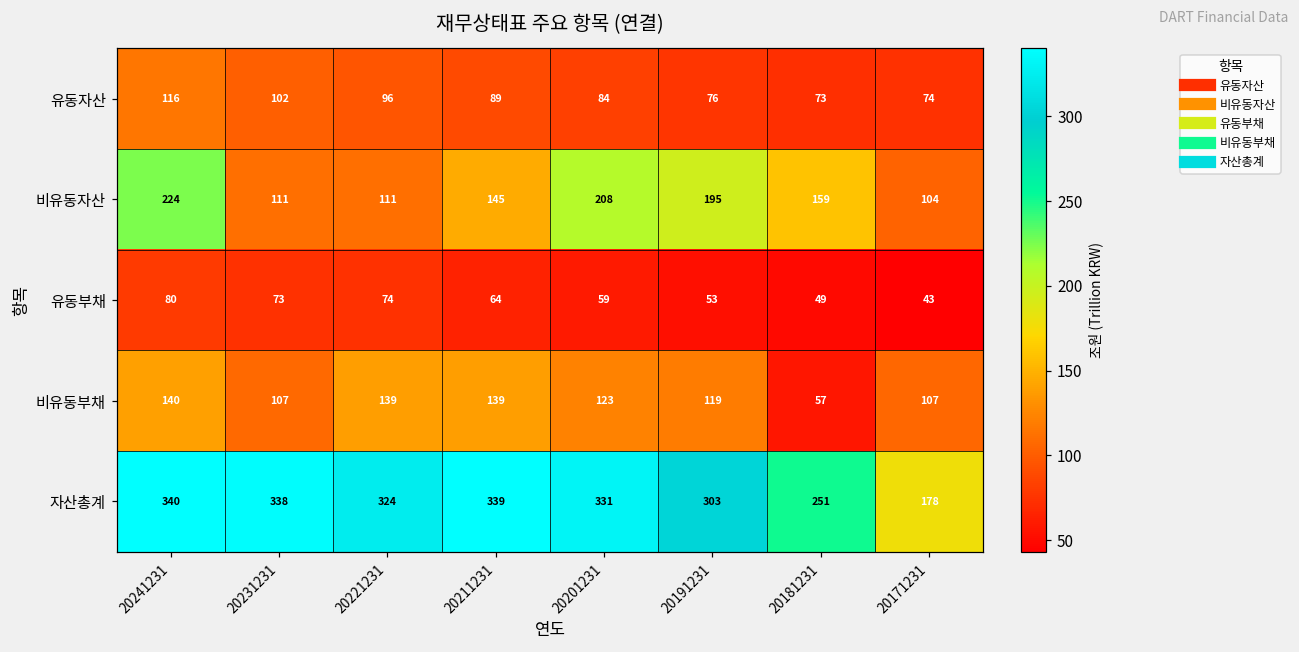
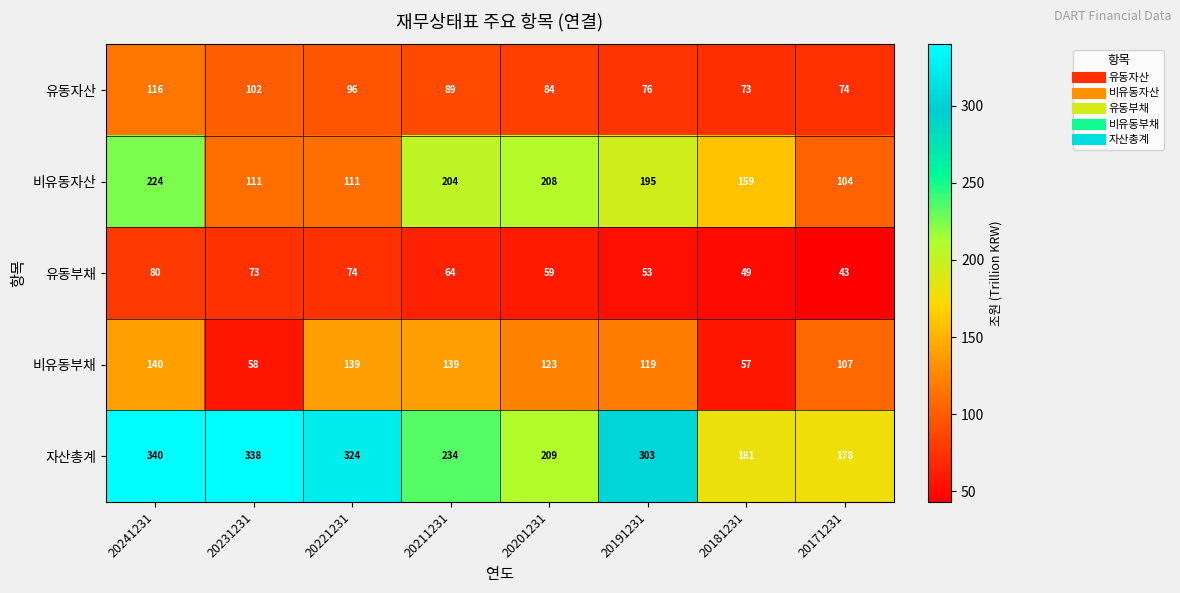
  {
    "유동자산": {
      "20241231": 116,
      "20231231": 102,
      "20221231": 96,
      "20211231": 89,
      "20201231": 84,
      "20191231": 76,
      "20181231": 73,
      "20171231": 74
    },
    "비유동자산": {
      "20241231": 224,
      "20231231": 111,
      "20221231": 111,
-     "20211231": 145,
+     "20211231": 204,
      "20201231": 208,
      "20191231": 195,
      "20181231": 159,
      "20171231": 104
    },
    "유동부채": {
      "20241231": 80,
      "20231231": 73,
      "20221231": 74,
      "20211231": 64,
      "20201231": 59,
      "20191231": 53,
      "20181231": 49,
      "20171231": 43
    },
    "비유동부채": {
      "20241231": 140,
-     "20231231": 107,
+     "20231231": 58,
      "20221231": 139,
      "20211231": 139,
      "20201231": 123,
      "20191231": 119,
      "20181231": 57,
      "20171231": 107
    },
    "자산총계": {
      "20241231": 340,
      "20231231": 338,
      "20221231": 324,
-     "20211231": 339,
-     "20201231": 331,
+     "20211231": 234,
+     "20201231": 209,
      "20191231": 303,
-     "20181231": 251,
+     "20181231": 181,
      "20171231": 178
    }
  }
